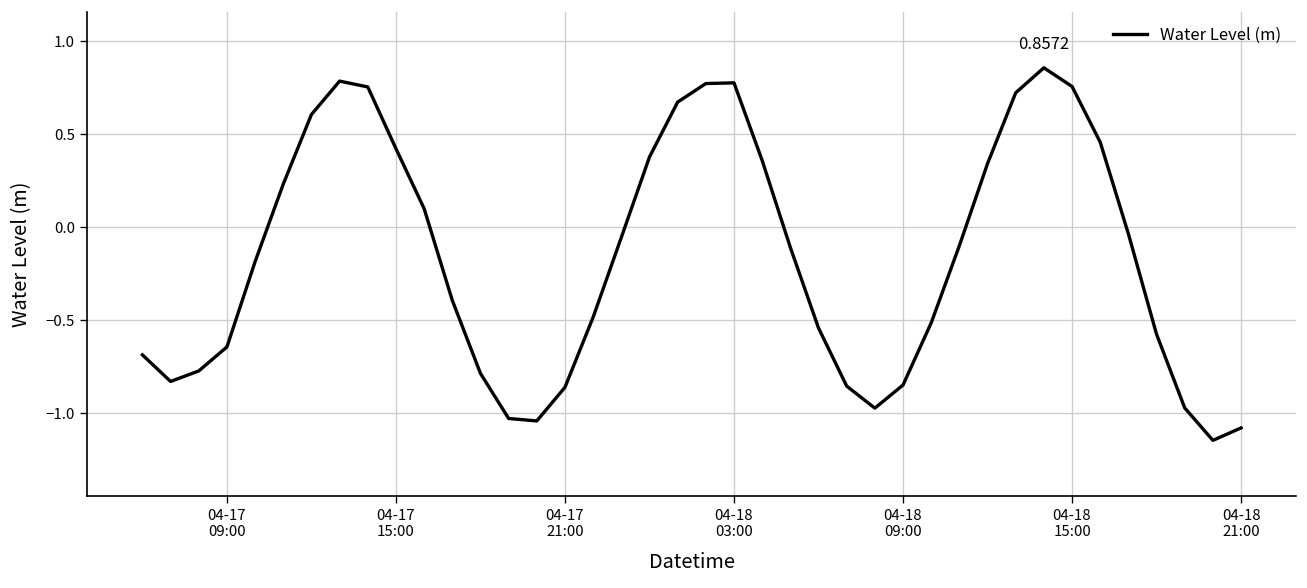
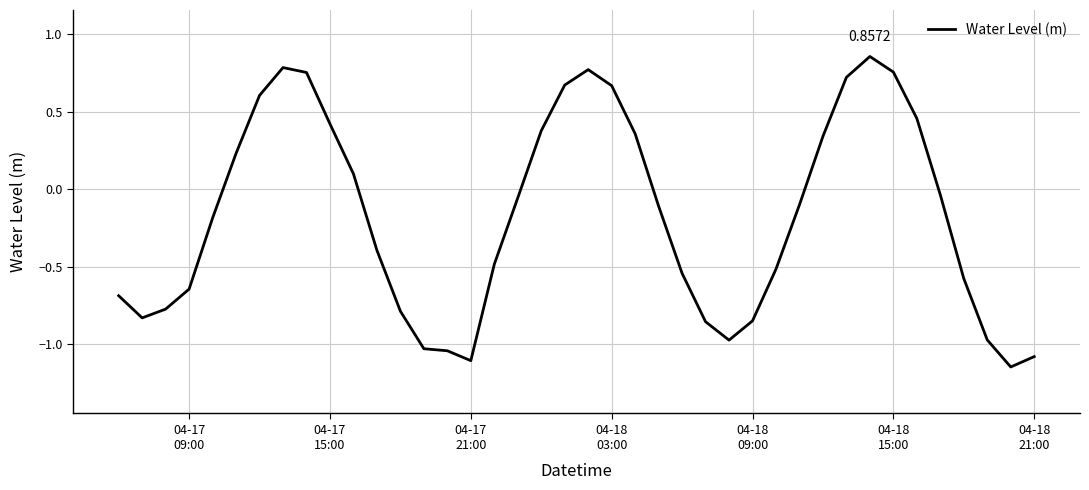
  {
    "04-17 09:00": -0.64,
    "04-17 15:00": 0.42,
-   "04-17 21:00": -0.86,
-   "04-18 03:00": 0.78,
+   "04-17 21:00": -1.11,
+   "04-18 03:00": 0.67,
    "04-18 09:00": -0.85,
    "04-18 15:00": 0.76,
    "04-18 21:00": -1.08
  }
